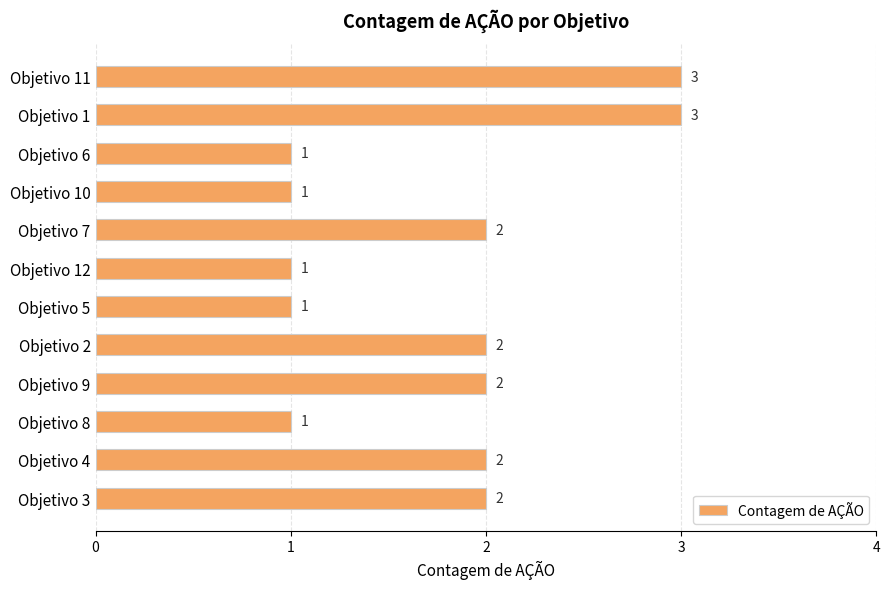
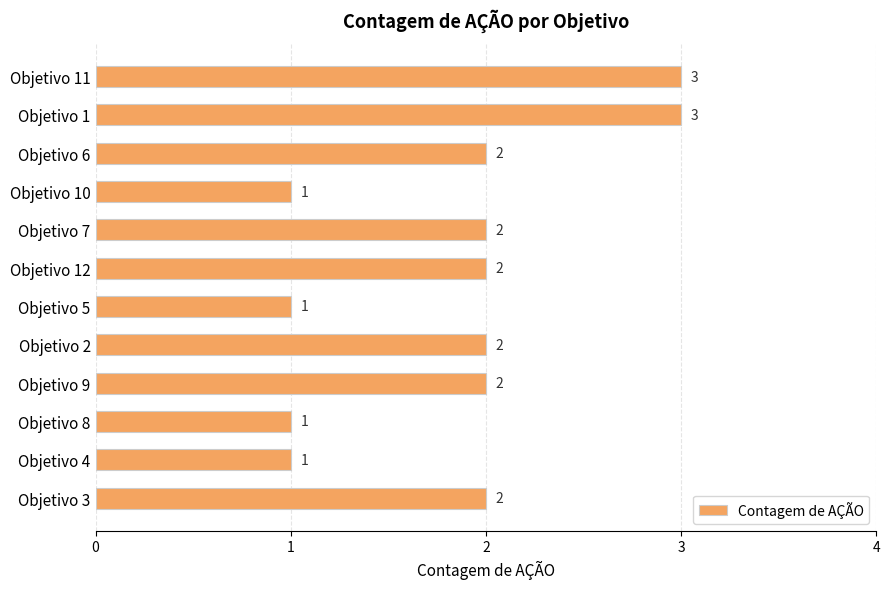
  {
    "Objetivo 11": 3,
    "Objetivo 1": 3,
-   "Objetivo 6": 1,
+   "Objetivo 6": 2,
    "Objetivo 10": 1,
    "Objetivo 7": 2,
-   "Objetivo 12": 1,
+   "Objetivo 12": 2,
    "Objetivo 5": 1,
    "Objetivo 2": 2,
    "Objetivo 9": 2,
    "Objetivo 8": 1,
-   "Objetivo 4": 2,
+   "Objetivo 4": 1,
    "Objetivo 3": 2
  }
